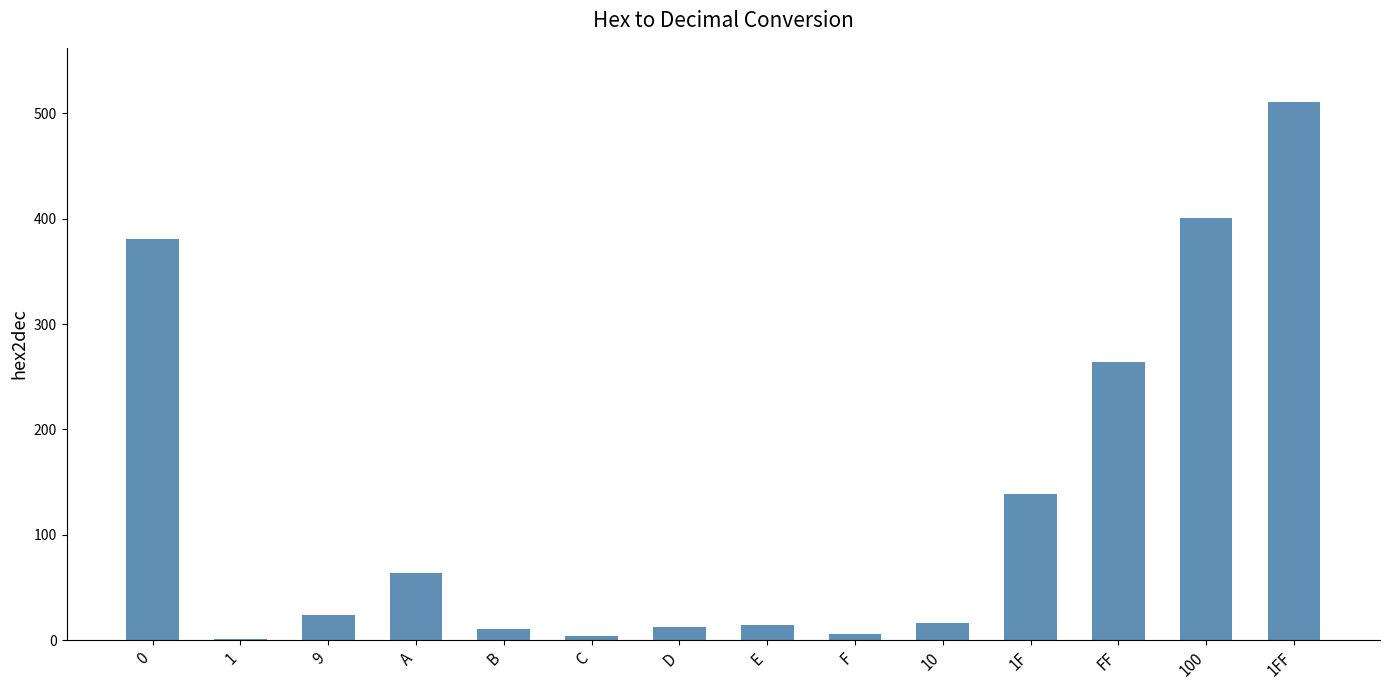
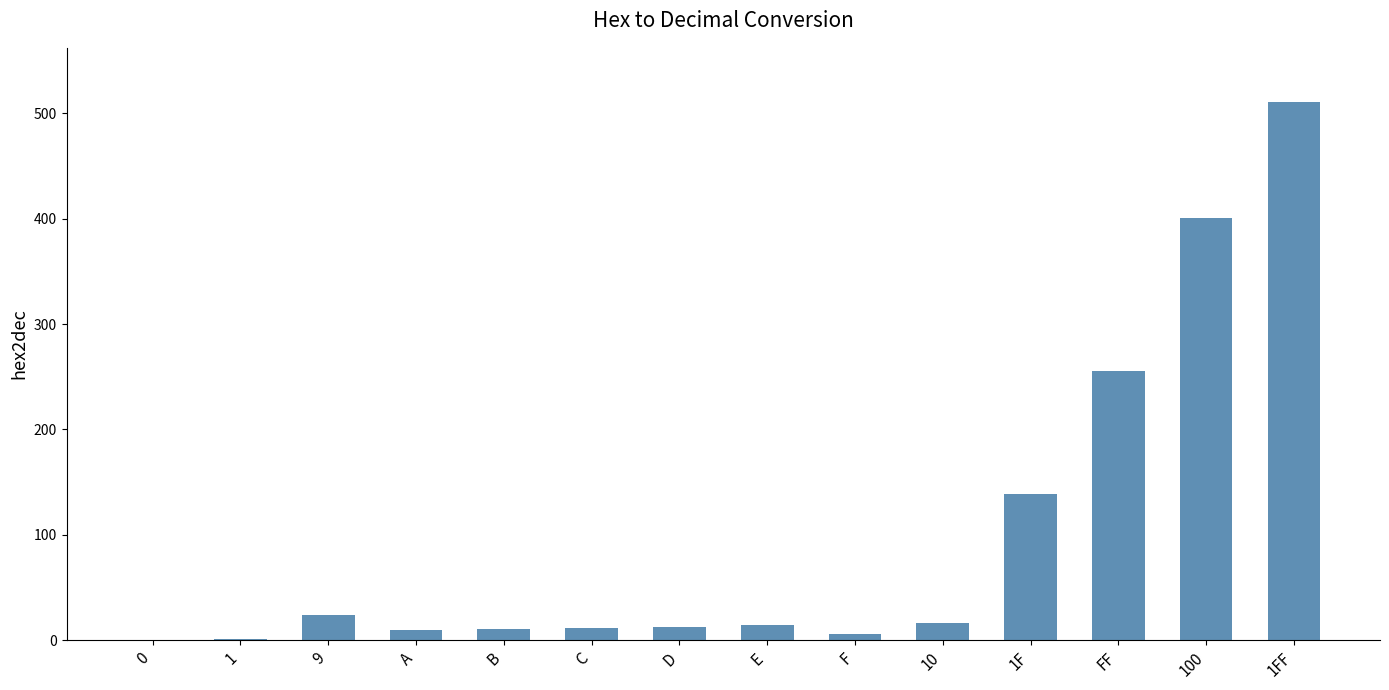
  {
-   "0": 381,
+   "0": 0,
    "9": 24,
-   "A": 64,
+   "A": 10,
    "B": 11,
-   "C": 4,
+   "C": 12,
    "D": 13,
    "E": 14,
    "F": 6,
    "10": 16,
    "1F": 139,
-   "FF": 264,
+   "FF": 255,
    "100": 401,
    "1FF": 511
  }
